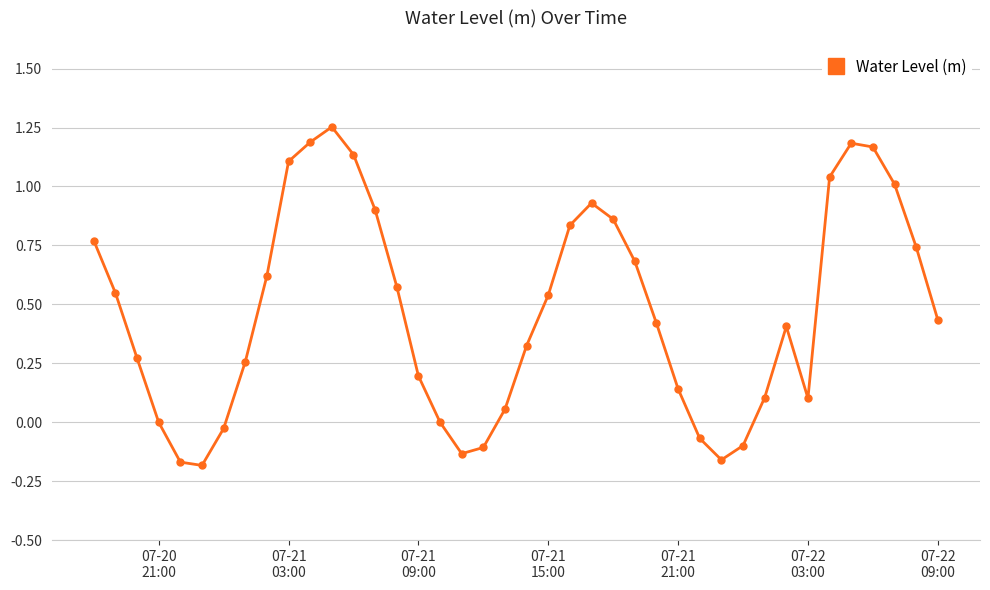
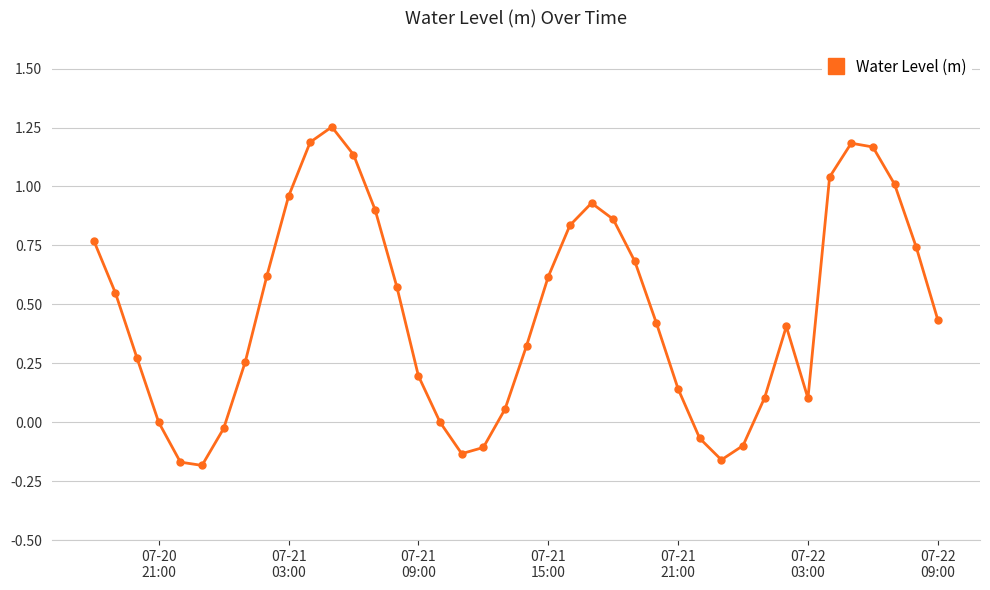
  {
    "07-20 21:00": 0.00,
-   "07-21 03:00": 1.11,
+   "07-21 03:00": 0.96,
    "07-21 09:00": 0.20,
-   "07-21 15:00": 0.54,
+   "07-21 15:00": 0.62,
    "07-21 21:00": 0.14,
    "07-22 03:00": 0.10,
    "07-22 09:00": 0.43
  }
